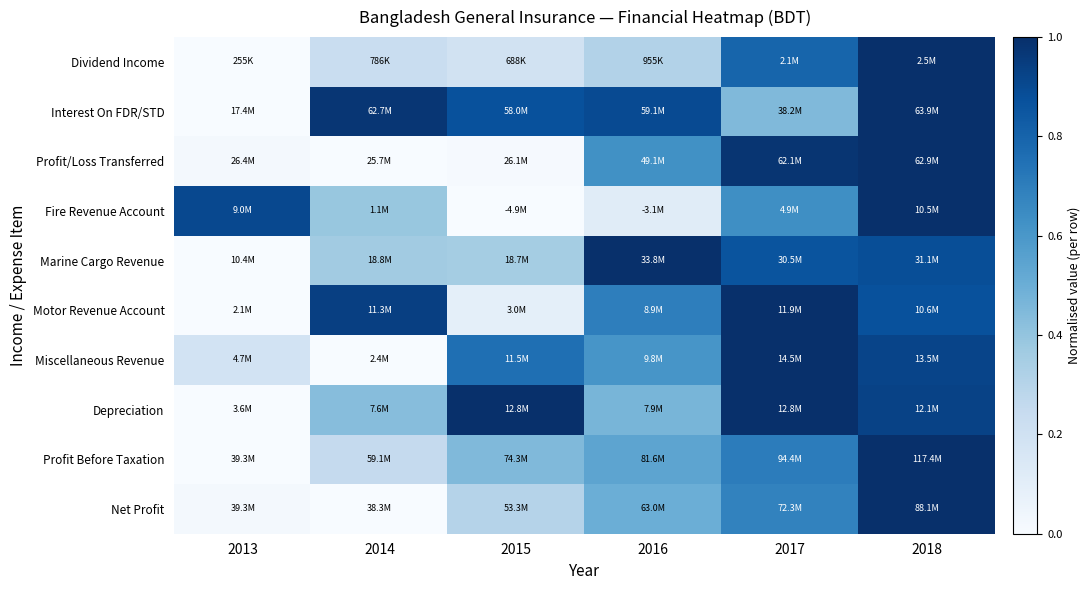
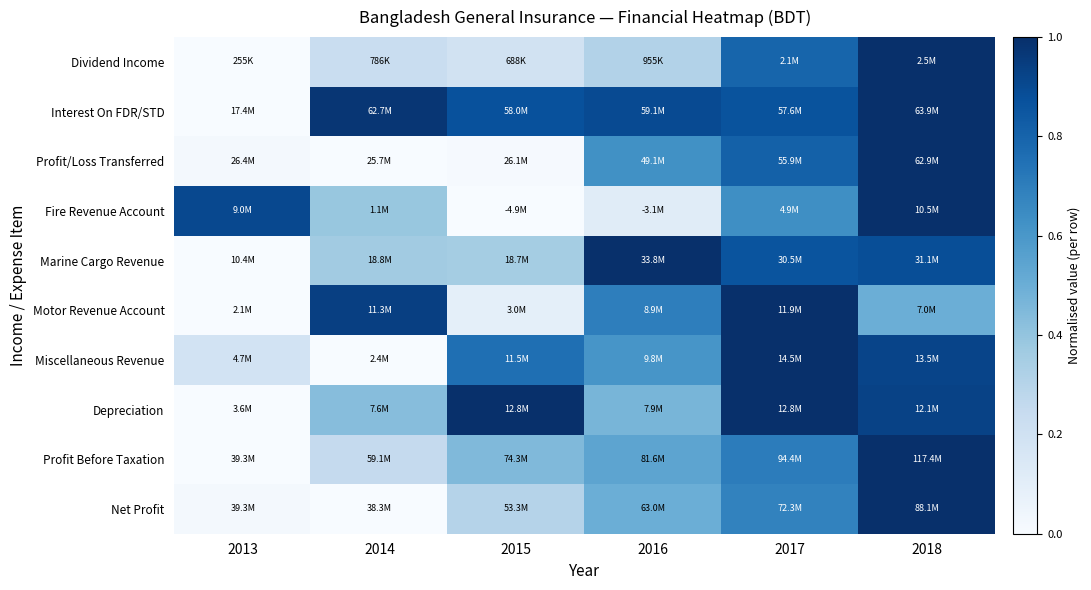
  {
    "Dividend Income": {
      "2013": "255K",
      "2014": "786K",
      "2015": "688K",
      "2016": "955K",
      "2017": "2.1M",
      "2018": "2.5M"
    },
    "Interest On FDR/STD": {
      "2013": "17.4M",
      "2014": "62.7M",
      "2015": "58.0M",
      "2016": "59.1M",
-     "2017": "38.2M",
+     "2017": "57.6M",
      "2018": "63.9M"
    },
    "Profit/Loss Transferred": {
      "2013": "26.4M",
      "2014": "25.7M",
      "2015": "26.1M",
      "2016": "49.1M",
-     "2017": "62.1M",
+     "2017": "55.9M",
      "2018": "62.9M"
    },
    "Fire Revenue Account": {
      "2013": "9.0M",
      "2014": "1.1M",
      "2015": "-4.9M",
      "2016": "-3.1M",
      "2017": "4.9M",
      "2018": "10.5M"
    },
    "Marine Cargo Revenue": {
      "2013": "10.4M",
      "2014": "18.8M",
      "2015": "18.7M",
      "2016": "33.8M",
      "2017": "30.5M",
      "2018": "31.1M"
    },
    "Motor Revenue Account": {
      "2013": "2.1M",
      "2014": "11.3M",
      "2015": "3.0M",
      "2016": "8.9M",
      "2017": "11.9M",
-     "2018": "10.6M"
+     "2018": "7.0M"
    },
    "Miscellaneous Revenue": {
      "2013": "4.7M",
      "2014": "2.4M",
      "2015": "11.5M",
      "2016": "9.8M",
      "2017": "14.5M",
      "2018": "13.5M"
    },
    "Depreciation": {
      "2013": "3.6M",
      "2014": "7.6M",
      "2015": "12.8M",
      "2016": "7.9M",
      "2017": "12.8M",
      "2018": "12.1M"
    },
    "Profit Before Taxation": {
      "2013": "39.3M",
      "2014": "59.1M",
      "2015": "74.3M",
      "2016": "81.6M",
      "2017": "94.4M",
      "2018": "117.4M"
    },
    "Net Profit": {
      "2013": "39.3M",
      "2014": "38.3M",
      "2015": "53.3M",
      "2016": "63.0M",
      "2017": "72.3M",
      "2018": "88.1M"
    }
  }
